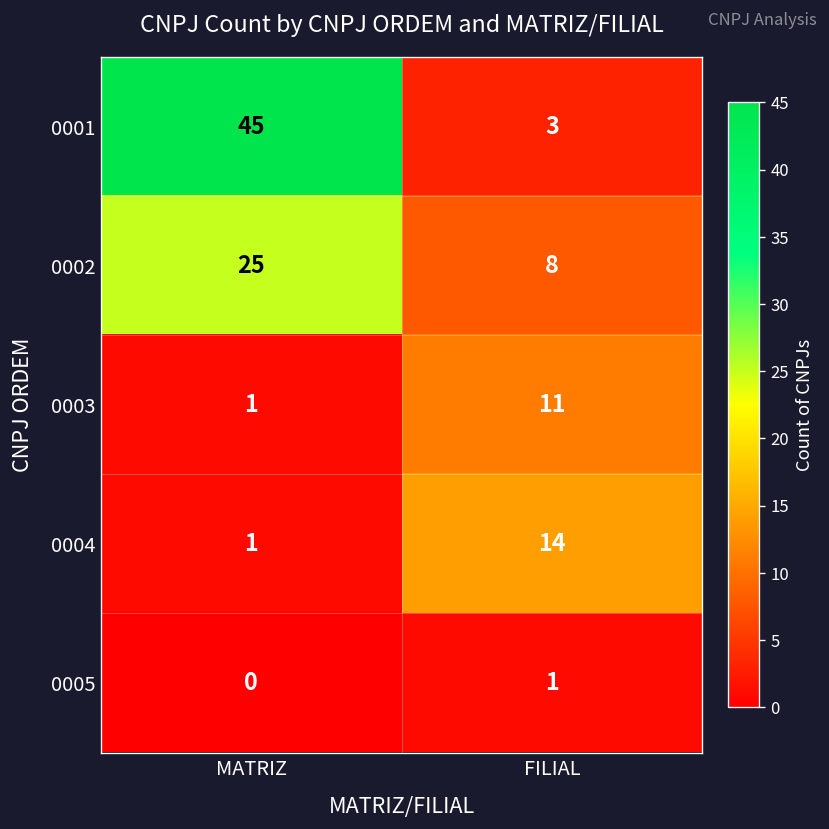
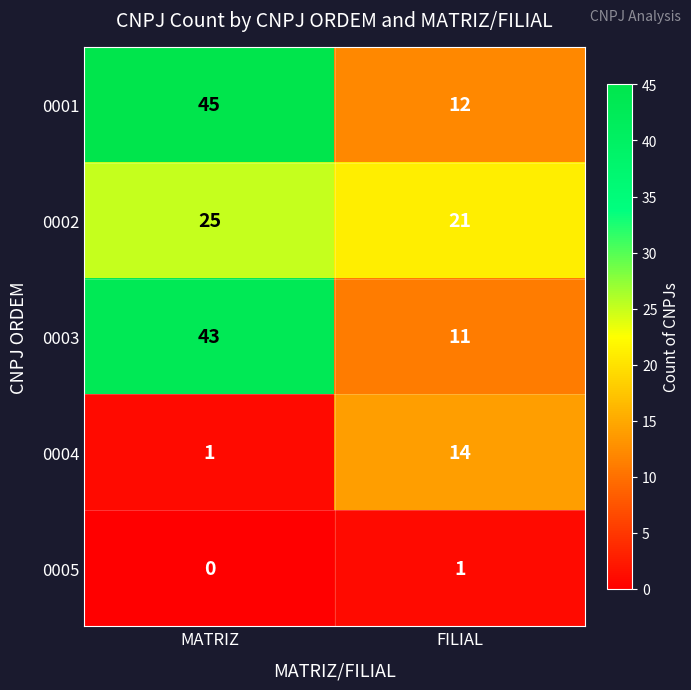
  {
    "0001": {
      "MATRIZ": 45,
-     "FILIAL": 3
+     "FILIAL": 12
    },
    "0002": {
      "MATRIZ": 25,
-     "FILIAL": 8
+     "FILIAL": 21
    },
    "0003": {
-     "MATRIZ": 1,
+     "MATRIZ": 43,
      "FILIAL": 11
    },
    "0004": {
      "MATRIZ": 1,
      "FILIAL": 14
    },
    "0005": {
      "MATRIZ": 0,
      "FILIAL": 1
    }
  }
